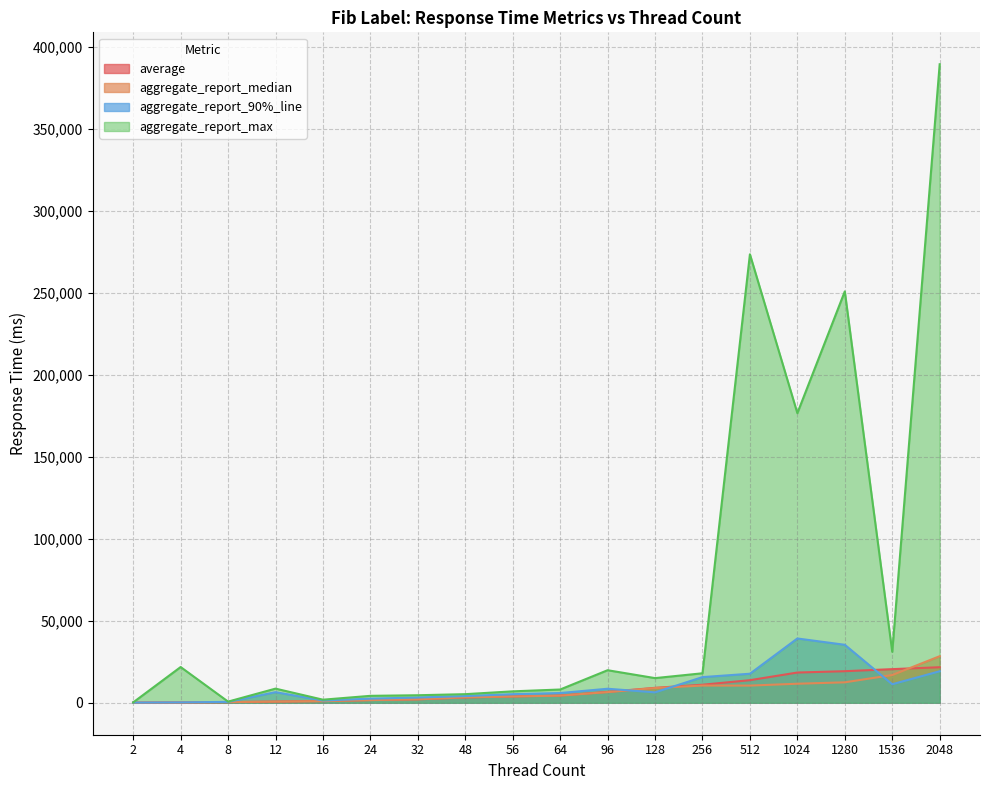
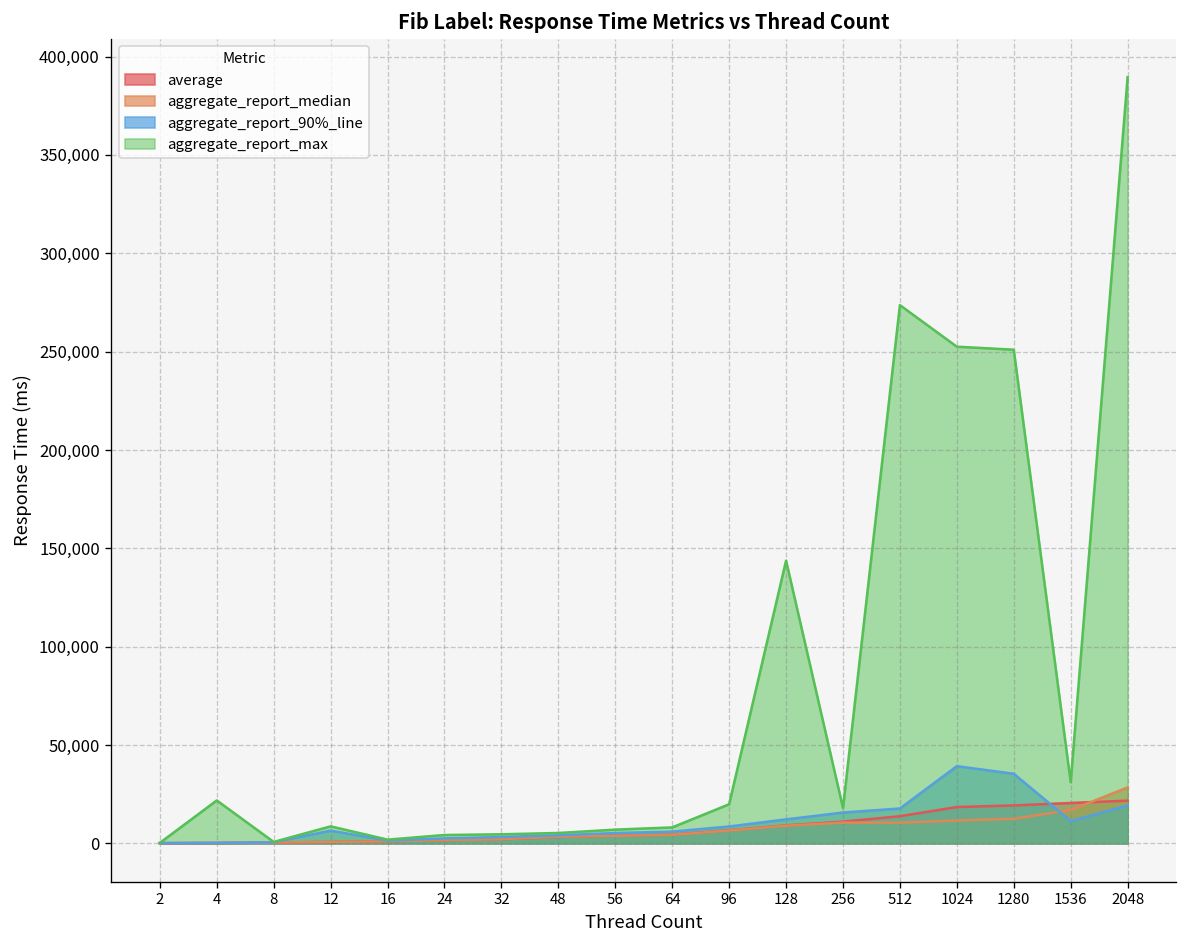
  {
    "aggregate_report_90%_line": {
      "12": "6,000",
      "96": "9,000",
-     "128": "6,000",
+     "128": "12,000",
      "256": "16,000",
      "512": "18,000",
      "1024": "39,000",
      "1280": "35,000",
      "1536": "11,000",
      "2048": "19,000"
    },
    "aggregate_report_max": {
      "4": "22,000",
      "12": "9,000",
      "24": "4,000",
      "56": "7,000",
      "64": "8,000",
      "96": "20,000",
-     "128": "15,000",
+     "128": "144,000",
      "256": "18,000",
      "512": "274,000",
-     "1024": "177,000",
+     "1024": "253,000",
      "1280": "251,000",
      "1536": "31,000",
      "2048": "390,000"
    }
  }
